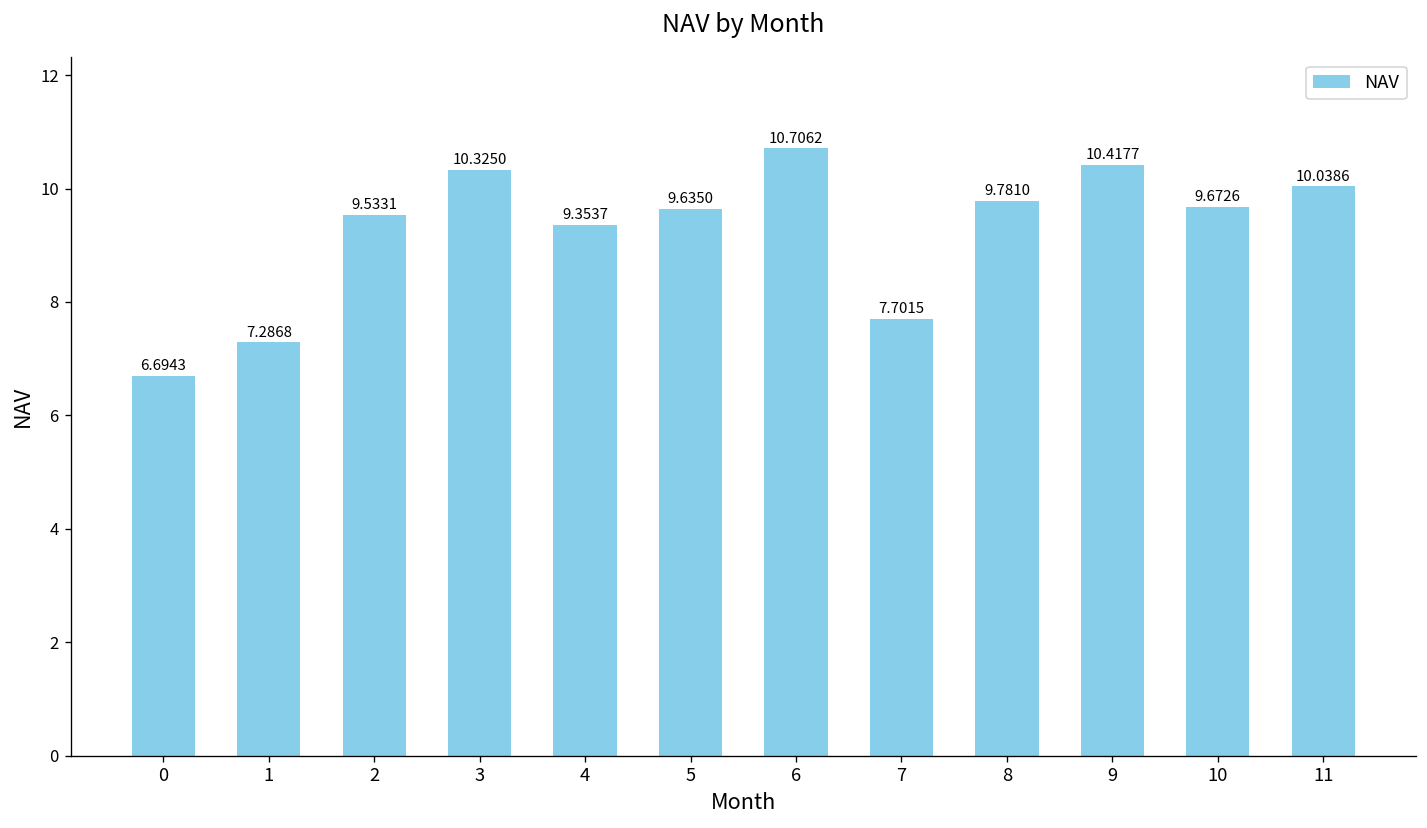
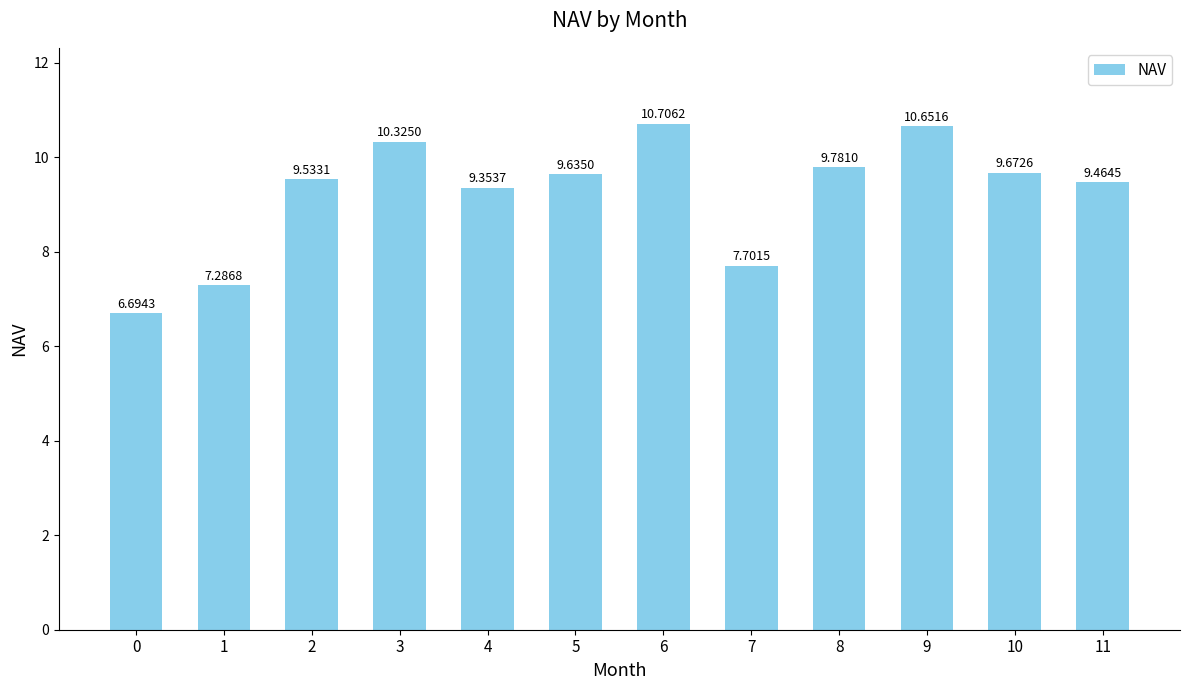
  {
    "0": 6.6943,
    "1": 7.2868,
    "2": 9.5331,
    "3": 10.3250,
    "4": 9.3537,
    "5": 9.6350,
    "6": 10.7062,
    "7": 7.7015,
    "8": 9.7810,
-   "9": 10.4177,
+   "9": 10.6516,
    "10": 9.6726,
-   "11": 10.0386
+   "11": 9.4645
  }
